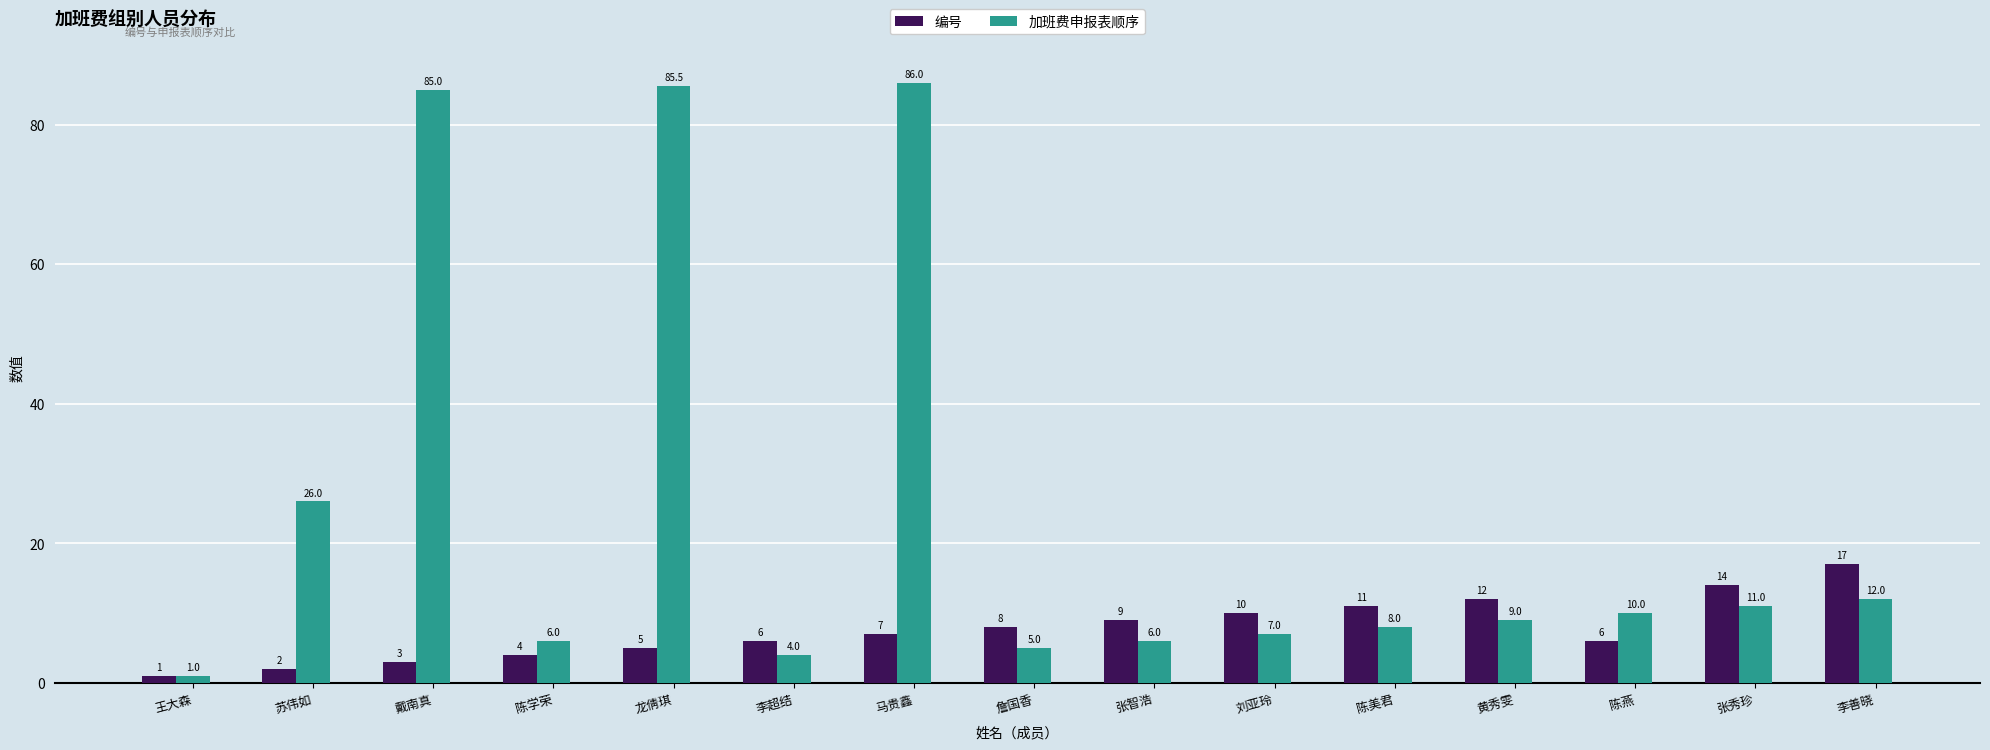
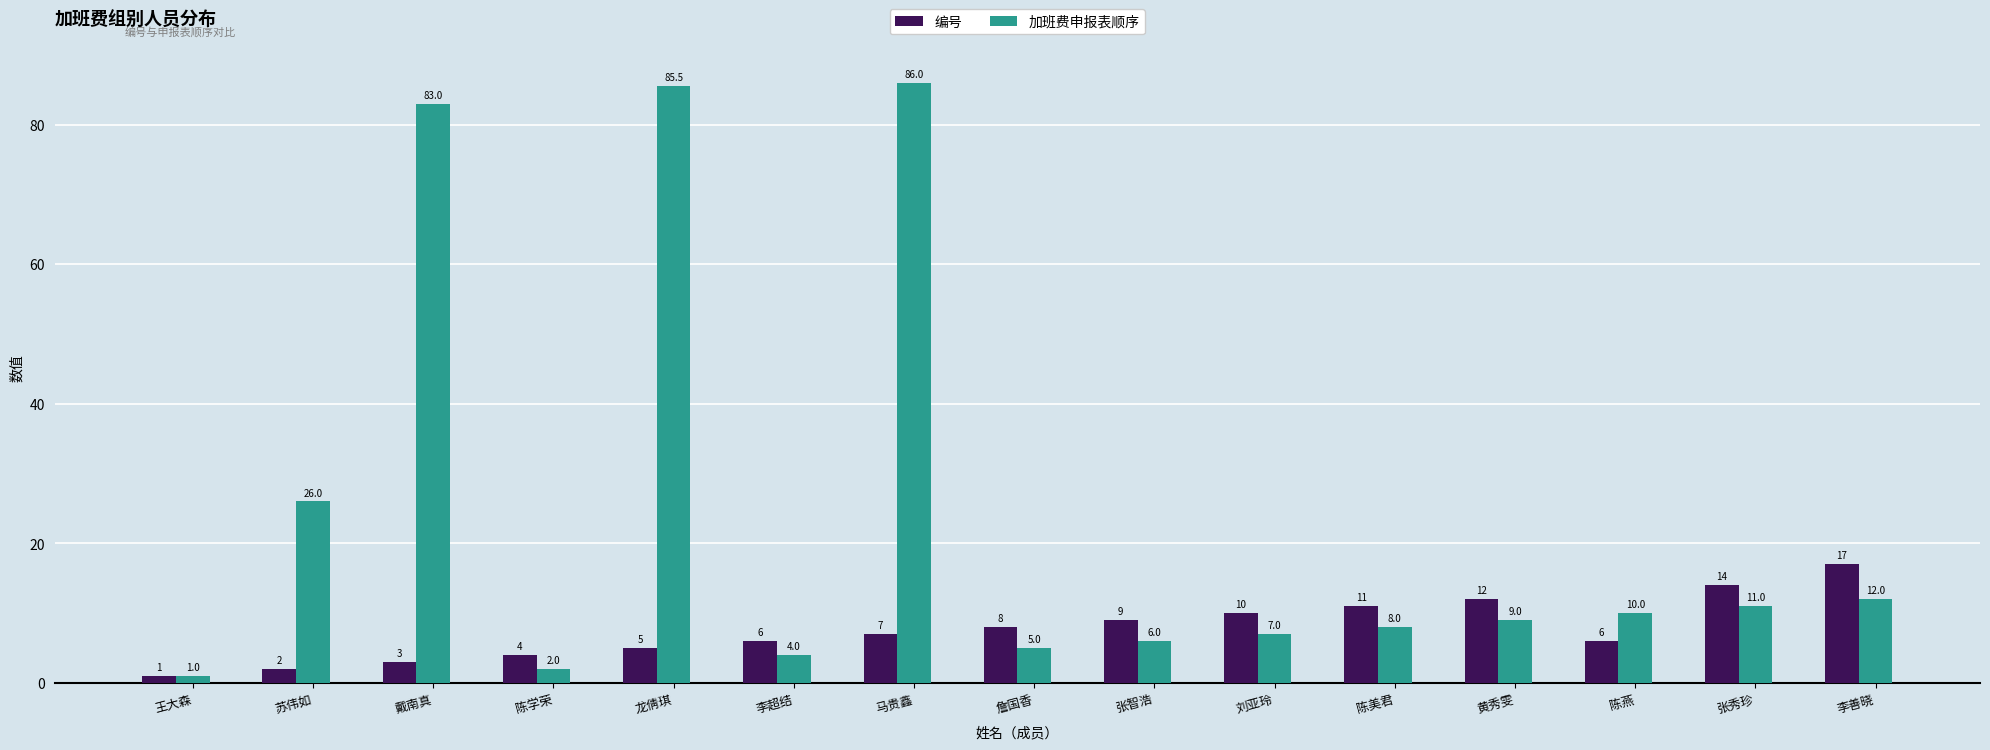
  {
    "编号": {
      "王大森": 1,
      "苏伟如": 2,
      "戴南真": 3,
      "陈学荣": 4,
      "龙倩琪": 5,
      "李超结": 6,
      "马贵鑫": 7,
      "詹国香": 8,
      "张智浩": 9,
      "刘亚玲": 10,
      "陈美君": 11,
      "黄秀雯": 12,
      "陈燕": 6,
      "张秀珍": 14,
      "李善晓": 17
    },
    "加班费申报表顺序": {
      "王大森": 1.0,
      "苏伟如": 26.0,
-     "戴南真": 85.0,
-     "陈学荣": 6.0,
+     "戴南真": 83.0,
+     "陈学荣": 2.0,
      "龙倩琪": 85.5,
      "李超结": 4.0,
      "马贵鑫": 86.0,
      "詹国香": 5.0,
      "张智浩": 6.0,
      "刘亚玲": 7.0,
      "陈美君": 8.0,
      "黄秀雯": 9.0,
      "陈燕": 10.0,
      "张秀珍": 11.0,
      "李善晓": 12.0
    }
  }
